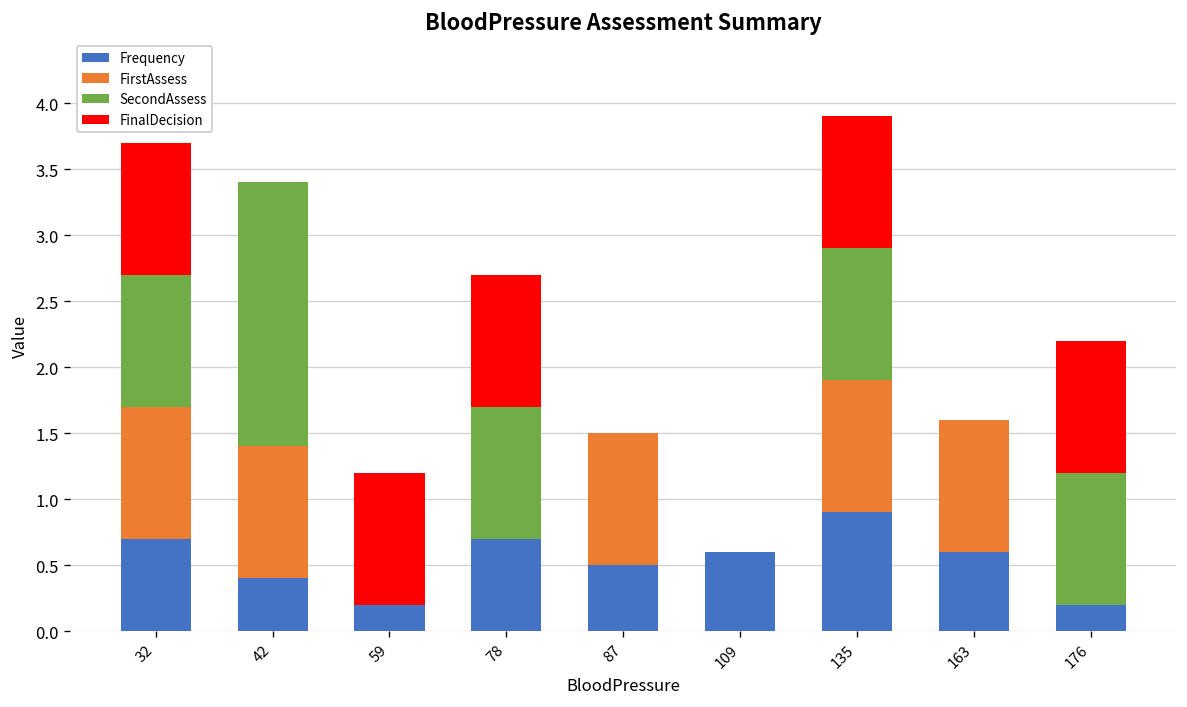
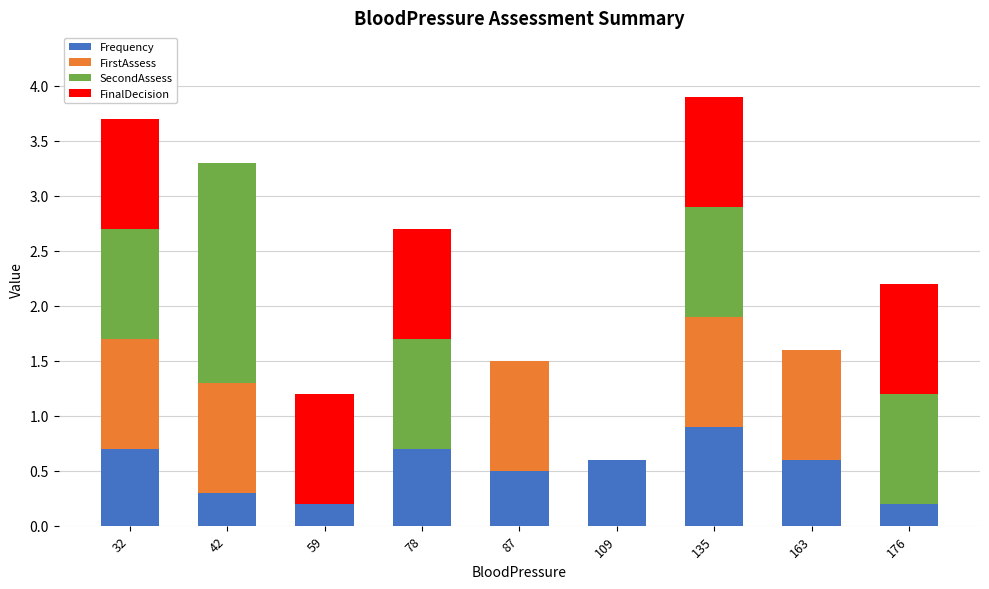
  {
    "Frequency": {
      "32": 0.7,
-     "42": 0.4,
+     "42": 0.3,
      "59": 0.2,
      "78": 0.7,
      "87": 0.5,
      "109": 0.6,
      "135": 0.9,
      "163": 0.6,
      "176": 0.2
    },
    "FirstAssess": {
      "32": 1.0,
      "42": 1.0,
      "59": 0.0,
      "78": 0.0,
      "87": 1.0,
      "109": 0.0,
      "135": 1.0,
      "163": 1.0,
      "176": 0.0
    },
    "SecondAssess": {
      "32": 1.0,
      "42": 2.0,
      "59": 0.0,
      "78": 1.0,
      "87": 0.0,
      "109": 0.0,
      "135": 1.0,
      "163": 0.0,
      "176": 1.0
    },
    "FinalDecision": {
      "32": 1.0,
      "42": 0.0,
      "59": 1.0,
      "78": 1.0,
      "87": 0.0,
      "109": 0.0,
      "135": 1.0,
      "163": 0.0,
      "176": 1.0
    }
  }
